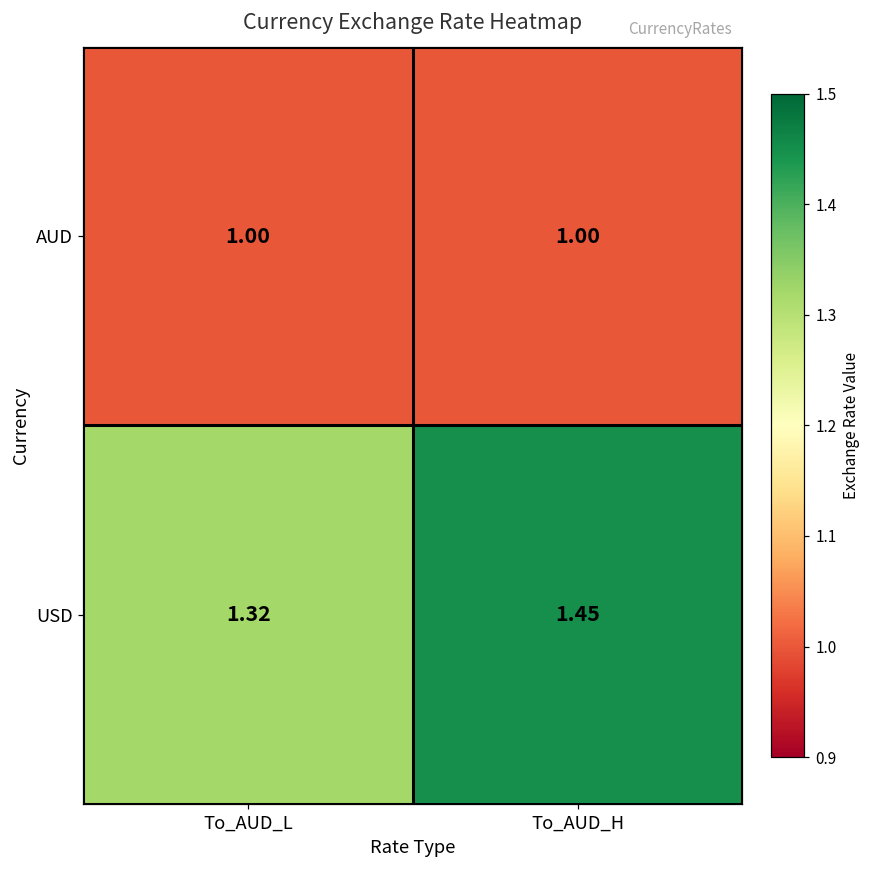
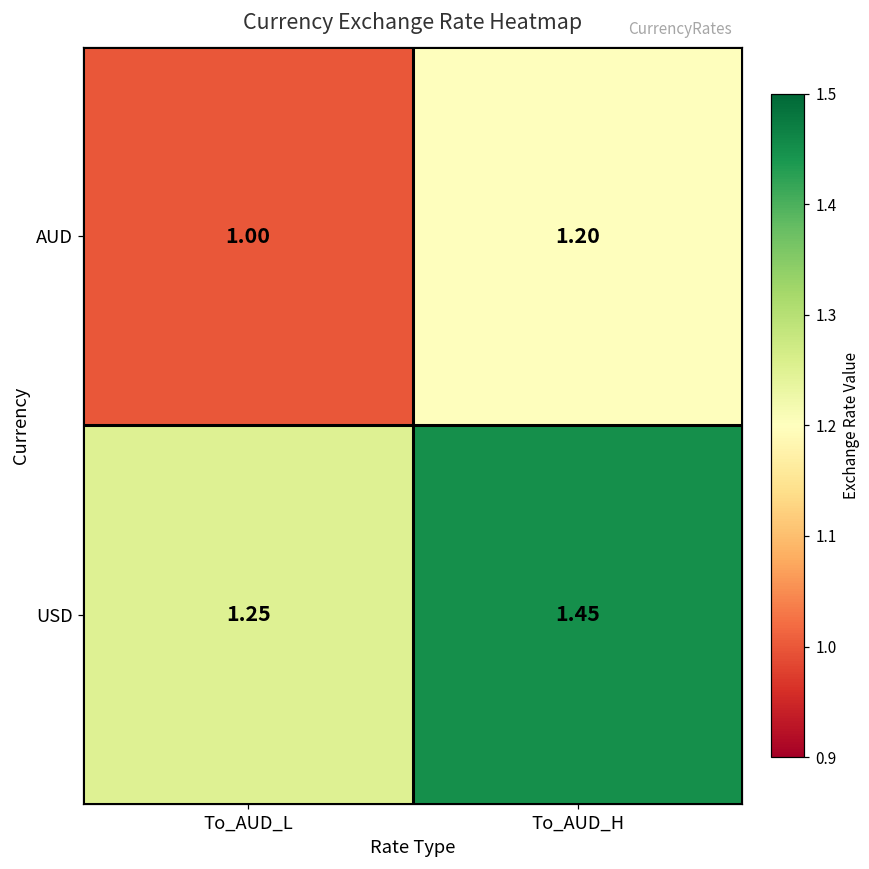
  {
    "AUD": {
      "To_AUD_L": 1.00,
-     "To_AUD_H": 1.00
+     "To_AUD_H": 1.20
    },
    "USD": {
-     "To_AUD_L": 1.32,
+     "To_AUD_L": 1.25,
      "To_AUD_H": 1.45
    }
  }
